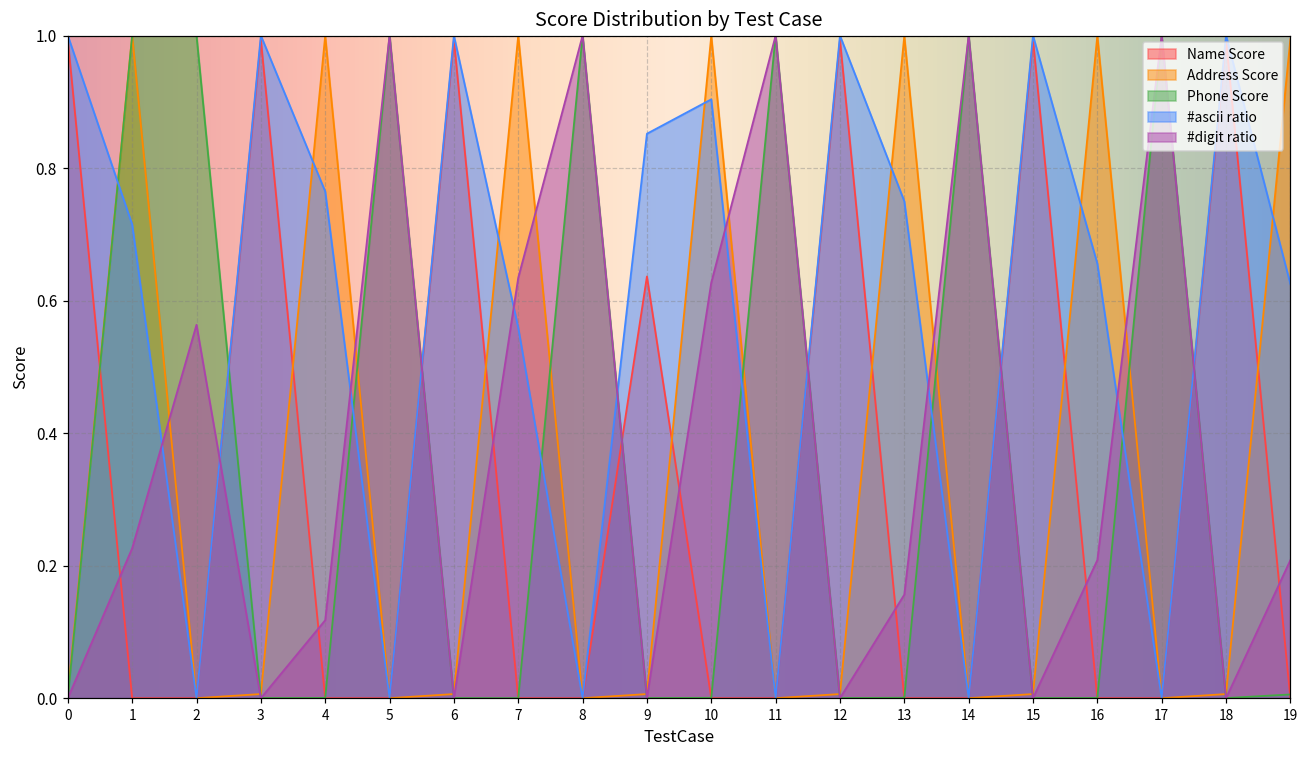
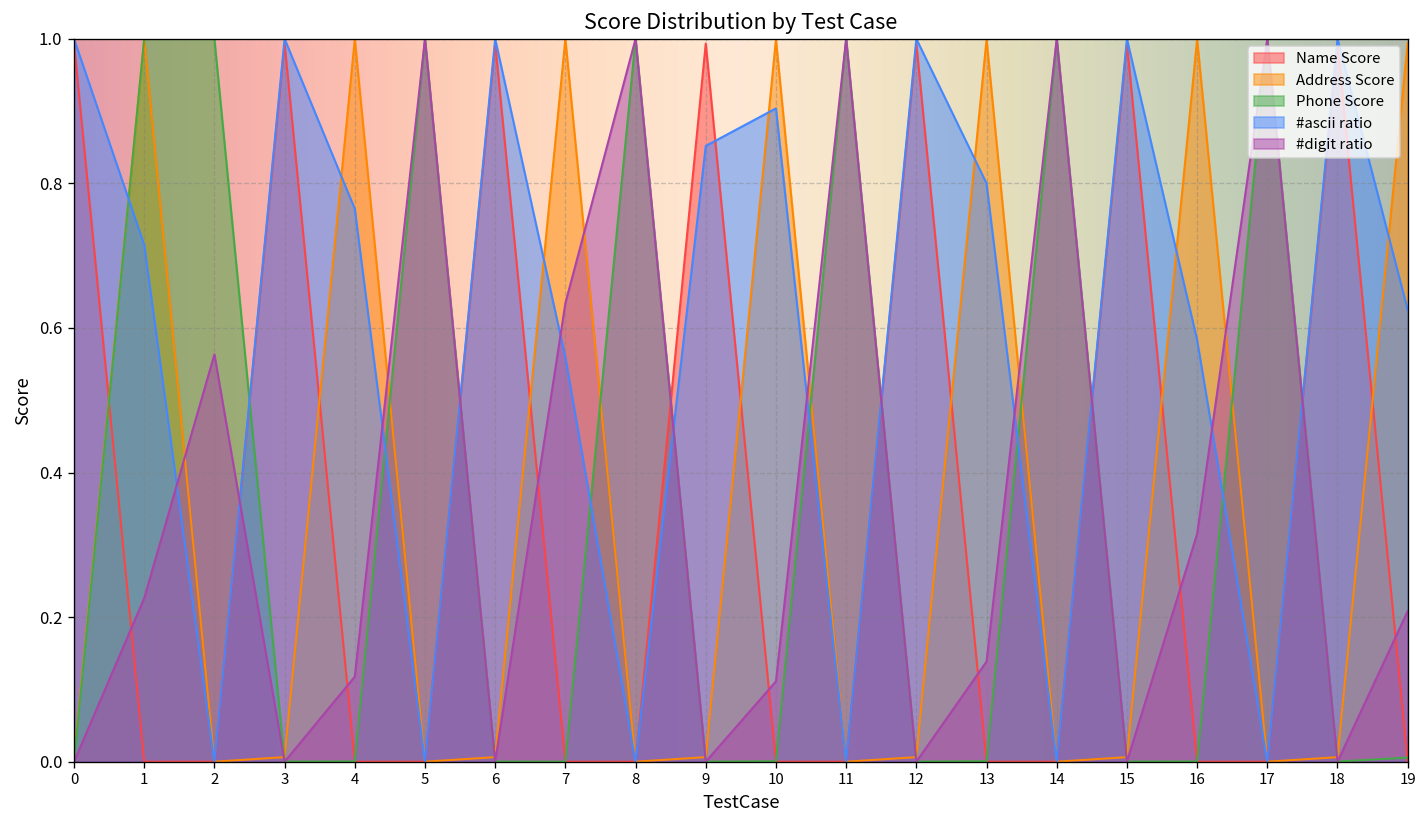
  {
    "Name Score": {
      "0": 0.99,
      "1": 0.00,
      "3": 0.99,
      "6": 0.99,
-     "9": 0.64,
+     "9": 0.99,
      "12": 0.99,
      "15": 0.99,
      "18": 0.99,
      "19": 0.00
    },
    "Address Score": {
      "0": 0.01,
      "3": 0.01,
      "4": 1.00,
      "6": 0.01,
      "7": 1.00,
      "9": 0.01,
      "10": 1.00,
      "12": 0.01,
      "13": 1.00,
      "15": 0.01,
      "16": 1.00,
      "18": 0.01,
      "19": 0.99
    },
    "Phone Score": {
      "2": 1.00,
      "19": 0.01
    },
    "#ascii ratio": {
      "0": 1.00,
      "1": 0.71,
      "3": 1.00,
      "4": 0.76,
      "6": 1.00,
      "7": 0.56,
      "9": 0.85,
      "10": 0.90,
      "12": 1.00,
-     "13": 0.75,
+     "13": 0.80,
      "15": 1.00,
-     "16": 0.66,
+     "16": 0.58,
      "18": 1.00,
      "19": 0.63
    },
    "#digit ratio": {
      "1": 0.23,
      "2": 0.56,
      "4": 0.12,
      "7": 0.63,
-     "10": 0.63,
-     "13": 0.16,
-     "16": 0.21,
+     "10": 0.11,
+     "13": 0.14,
+     "16": 0.32,
      "19": 0.21
    }
  }
